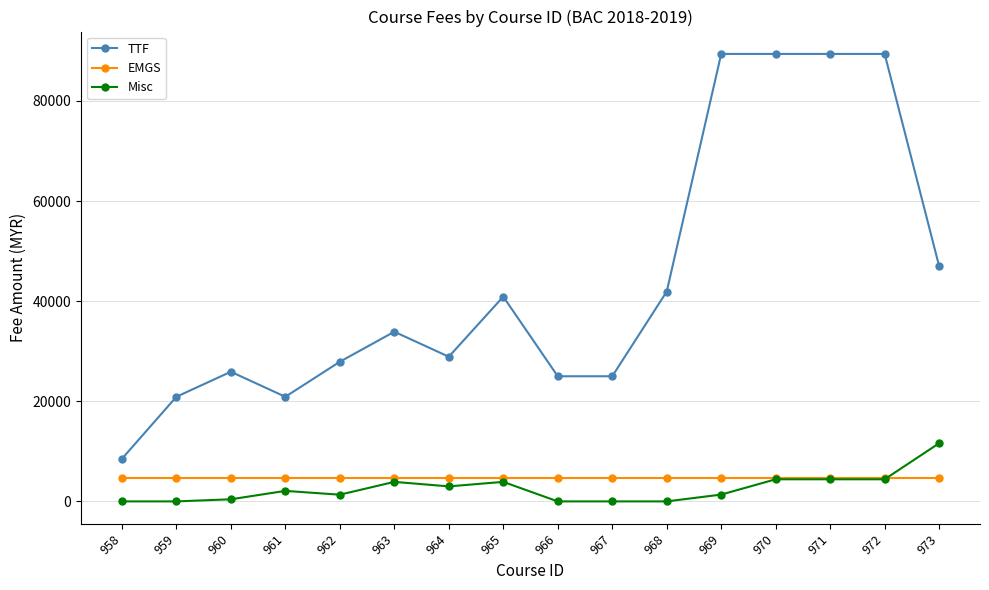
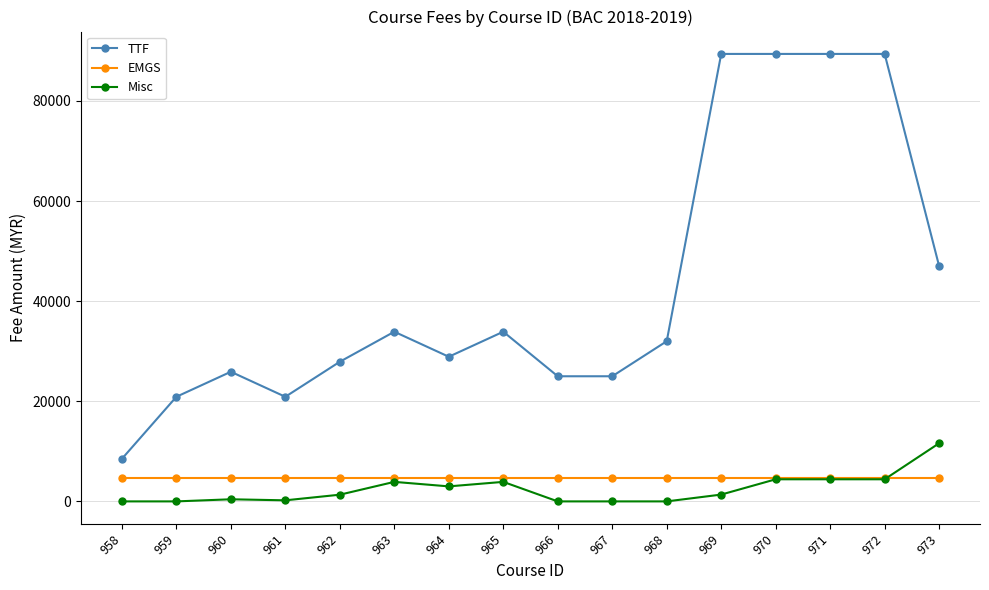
  {
    "TTF": {
      "958": 9000,
      "959": 21000,
      "960": 26000,
      "961": 21000,
      "962": 28000,
      "963": 34000,
      "964": 29000,
-     "965": 41000,
+     "965": 34000,
      "966": 25000,
      "967": 25000,
-     "968": 42000,
+     "968": 32000,
      "969": 89000,
      "970": 89000,
      "971": 89000,
      "972": 89000,
      "973": 47000
    },
    "EMGS": {
      "958": 5000,
      "959": 5000,
      "960": 5000,
      "961": 5000,
      "962": 5000,
      "963": 5000,
      "964": 5000,
      "965": 5000,
      "966": 5000,
      "967": 5000,
      "968": 5000,
      "969": 5000,
      "973": 5000
    },
    "Misc": {
      "958": 0,
      "959": 0,
      "960": 0,
-     "961": 2000,
+     "961": 0,
      "962": 1000,
      "963": 4000,
      "964": 3000,
      "965": 4000,
      "966": 0,
      "967": 0,
      "968": 0,
      "969": 1000,
      "973": 12000
    }
  }
